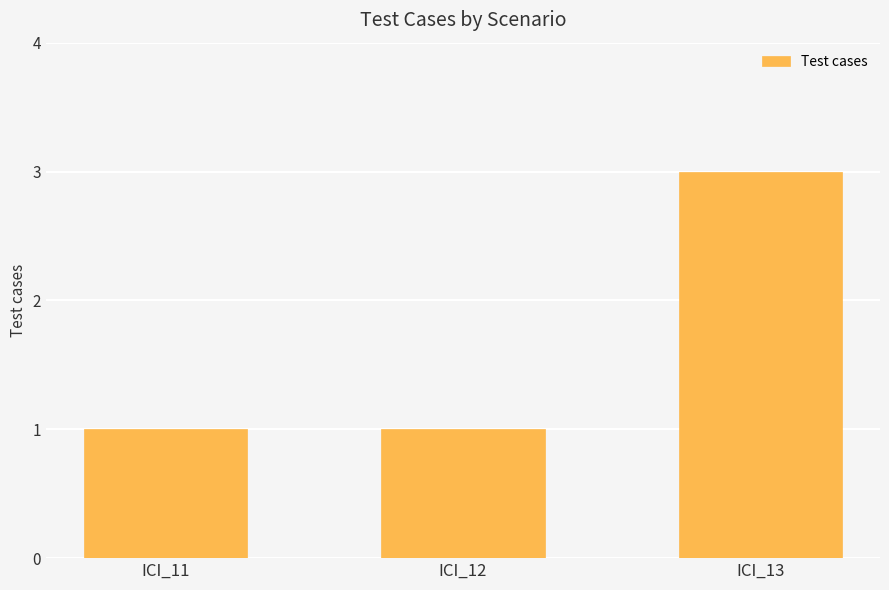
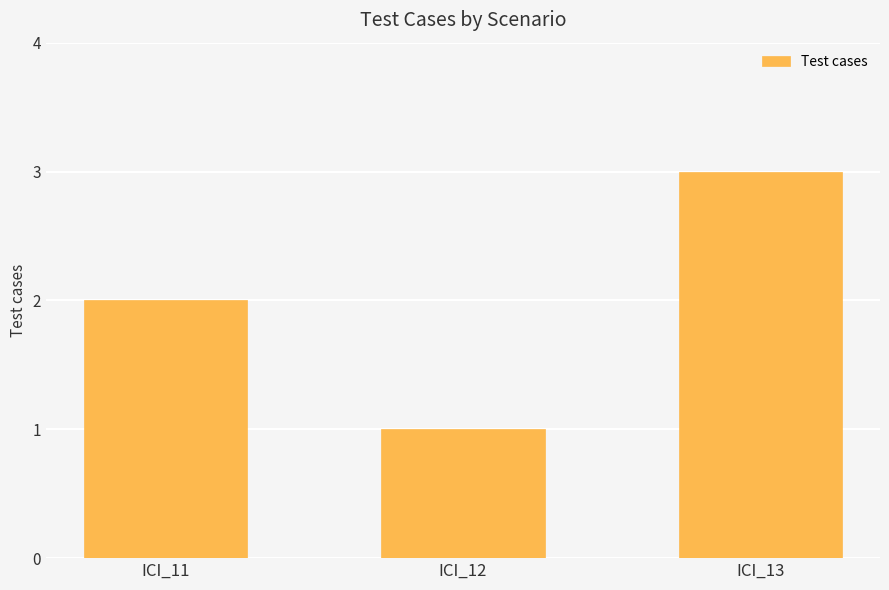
  {
-   "ICI_11": 1,
+   "ICI_11": 2,
    "ICI_12": 1,
    "ICI_13": 3
  }
